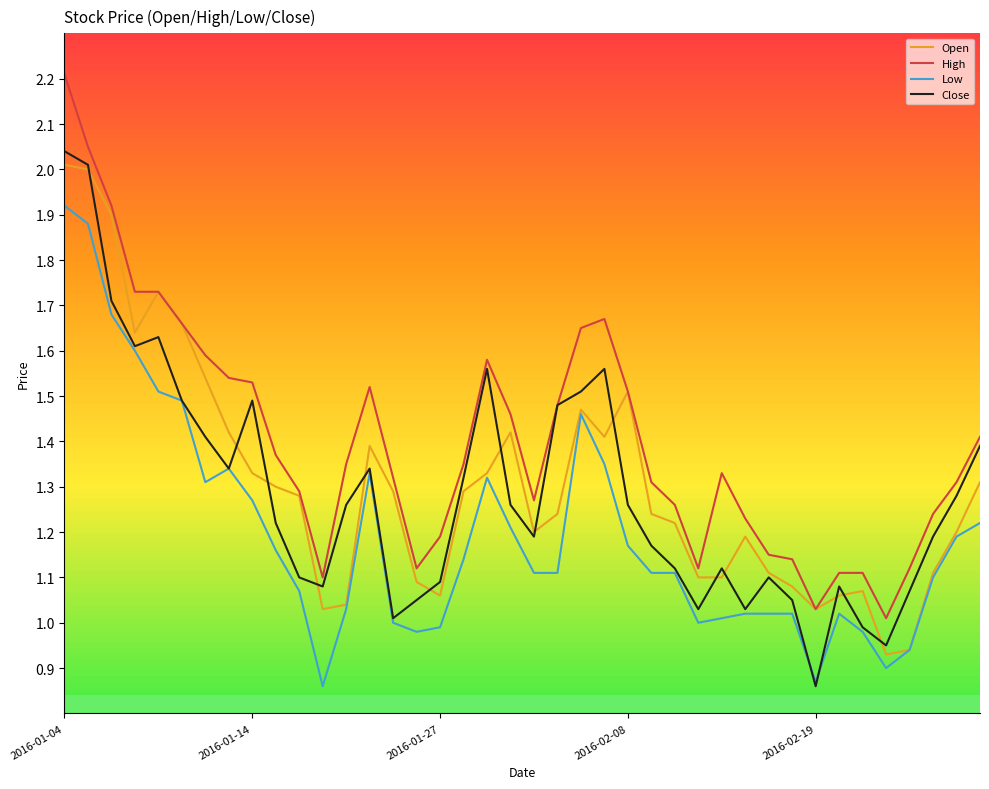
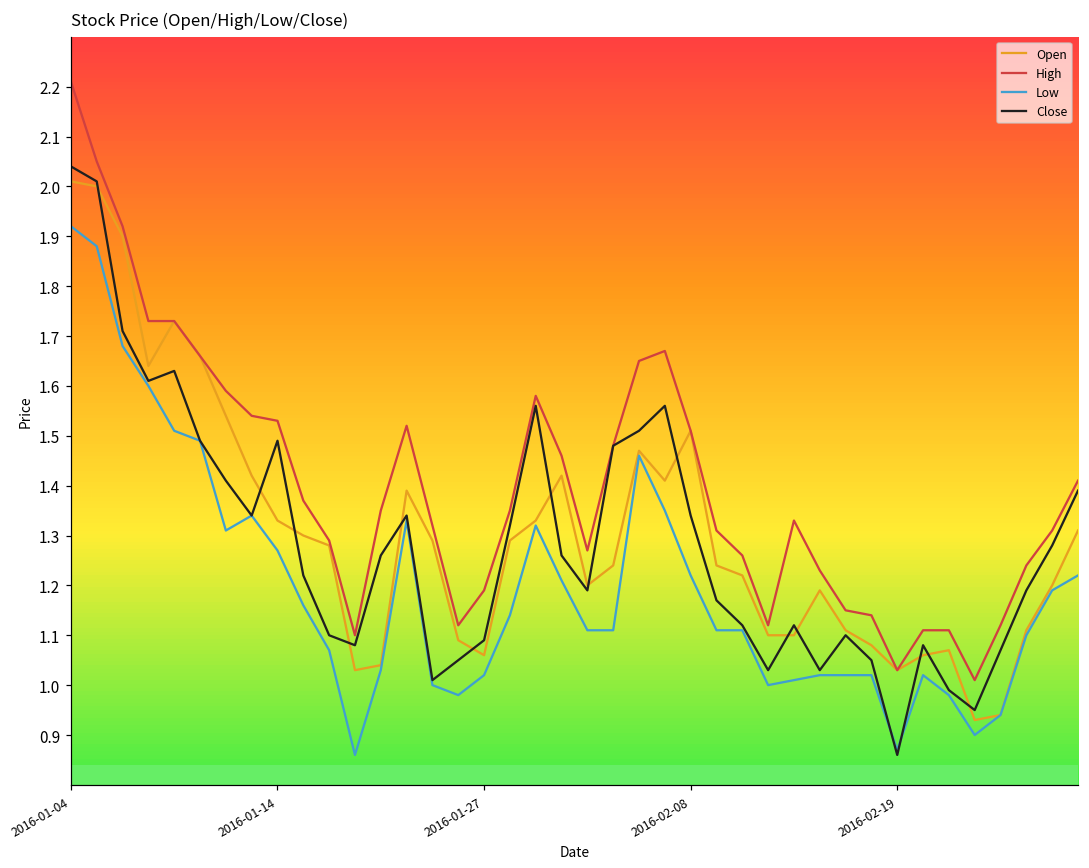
  {
    "Low": {
      "2016-01-14": 1.27,
-     "2016-01-27": 0.99,
-     "2016-02-08": 1.17,
+     "2016-01-27": 1.02,
+     "2016-02-08": 1.22,
      "2016-02-19": 0.87
    },
    "Close": {
      "2016-01-14": 1.49,
      "2016-01-27": 1.09,
-     "2016-02-08": 1.26,
+     "2016-02-08": 1.34,
      "2016-02-19": 0.86
    }
  }
